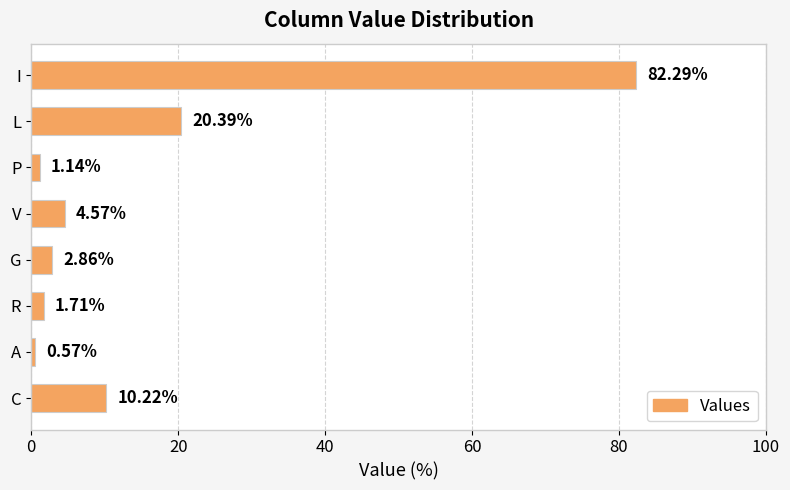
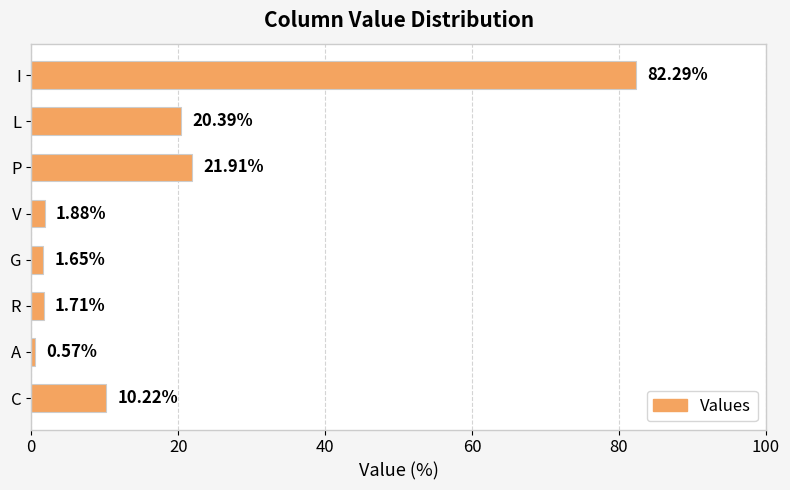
  {
    "I": "82.29%",
    "L": "20.39%",
-   "P": "1.14%",
-   "V": "4.57%",
-   "G": "2.86%",
+   "P": "21.91%",
+   "V": "1.88%",
+   "G": "1.65%",
    "R": "1.71%",
    "A": "0.57%",
    "C": "10.22%"
  }
